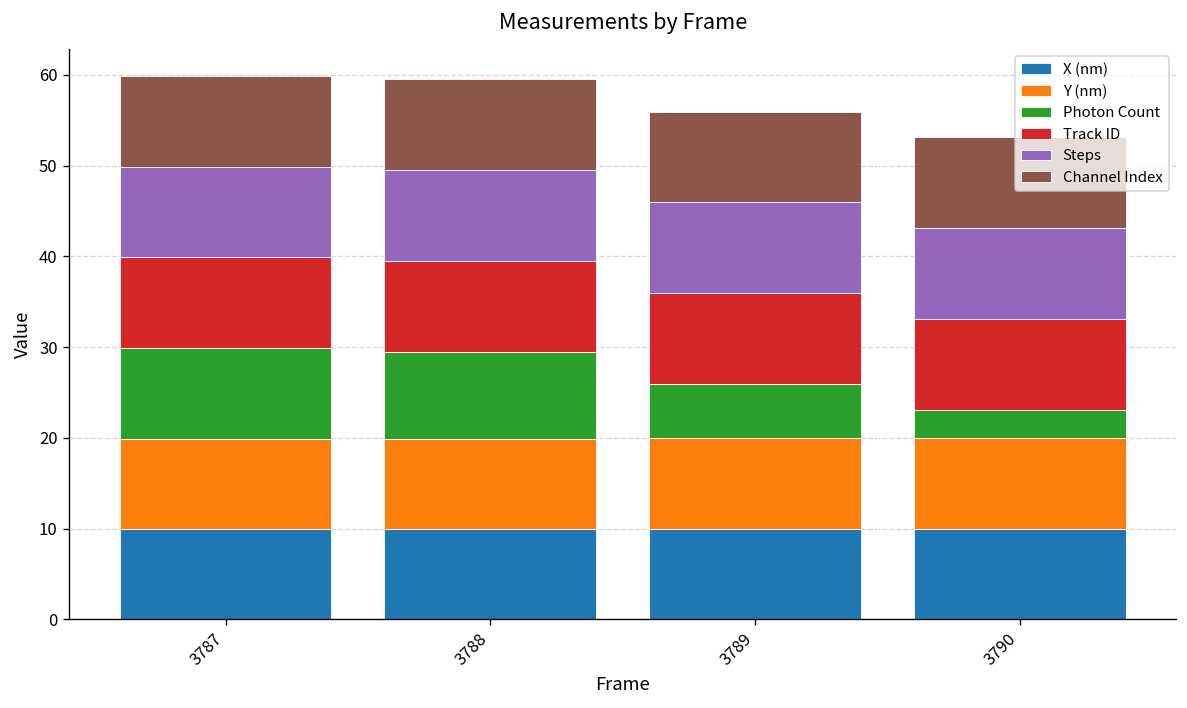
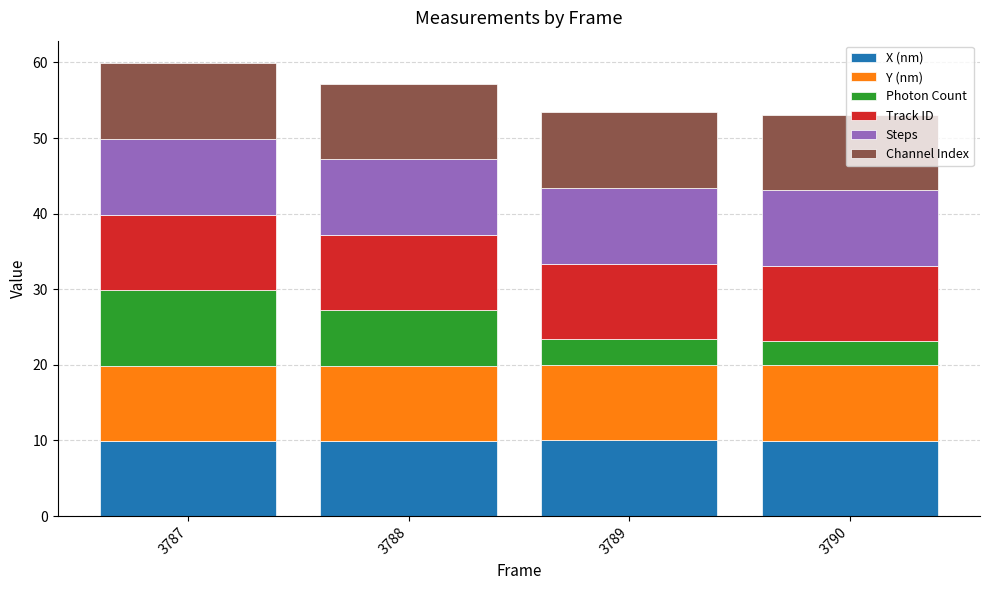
  {
    "X (nm)": {
      "3787": 10,
      "3788": 10,
      "3789": 10,
      "3790": 10
    },
    "Y (nm)": {
      "3787": 10,
      "3788": 10,
      "3789": 10,
      "3790": 10
    },
    "Photon Count": {
      "3787": 10,
-     "3788": 10,
-     "3789": 6,
+     "3788": 7,
+     "3789": 3,
      "3790": 3
    },
    "Track ID": {
      "3787": 10,
      "3788": 10,
      "3789": 10,
      "3790": 10
    },
    "Steps": {
      "3787": 10,
      "3788": 10,
      "3789": 10,
      "3790": 10
    },
    "Channel Index": {
      "3787": 10,
      "3788": 10,
      "3789": 10
    }
  }
